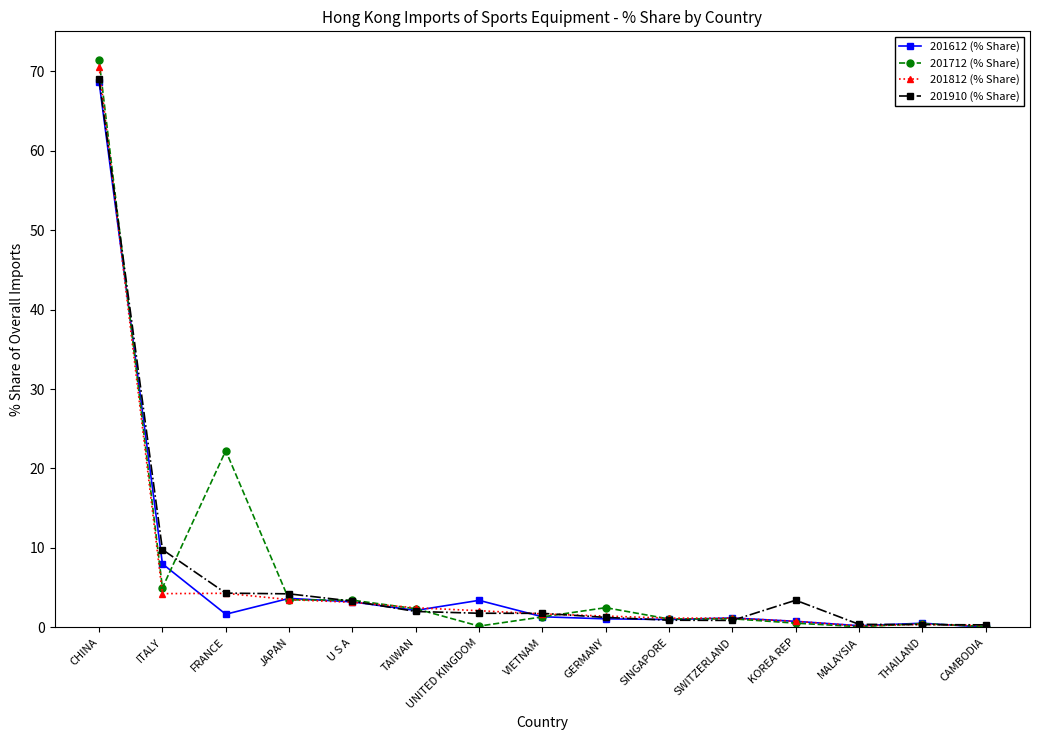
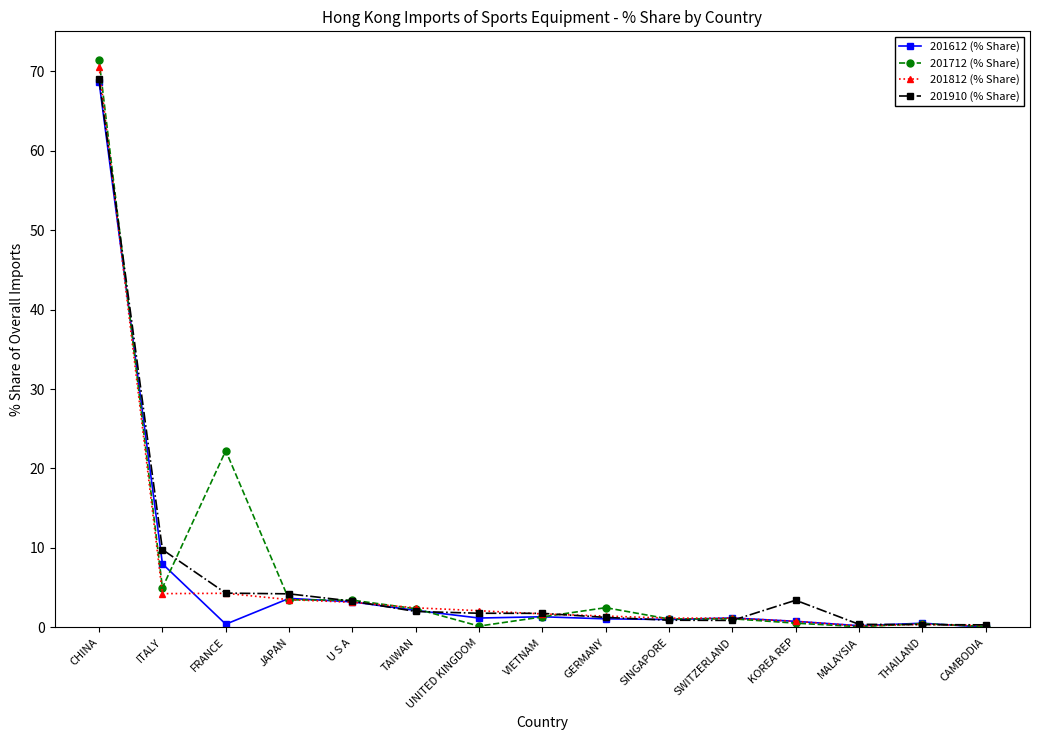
  {
    "201612 (% Share)": {
      "CHINA": 69,
      "ITALY": 8,
-     "FRANCE": 2,
-     "UNITED KINGDOM": 3
+     "FRANCE": 0,
+     "UNITED KINGDOM": 1
    },
    "201712 (% Share)": {
      "CHINA": 71,
      "ITALY": 5,
      "FRANCE": 22,
      "UNITED KINGDOM": 0,
      "GERMANY": 2
    },
    "201812 (% Share)": {
      "CHINA": 70,
      "ITALY": 4,
      "UNITED KINGDOM": 2
    },
    "201910 (% Share)": {
      "CHINA": 69,
      "ITALY": 10,
      "JAPAN": 4,
      "UNITED KINGDOM": 2,
      "KOREA REP": 3
    }
  }
